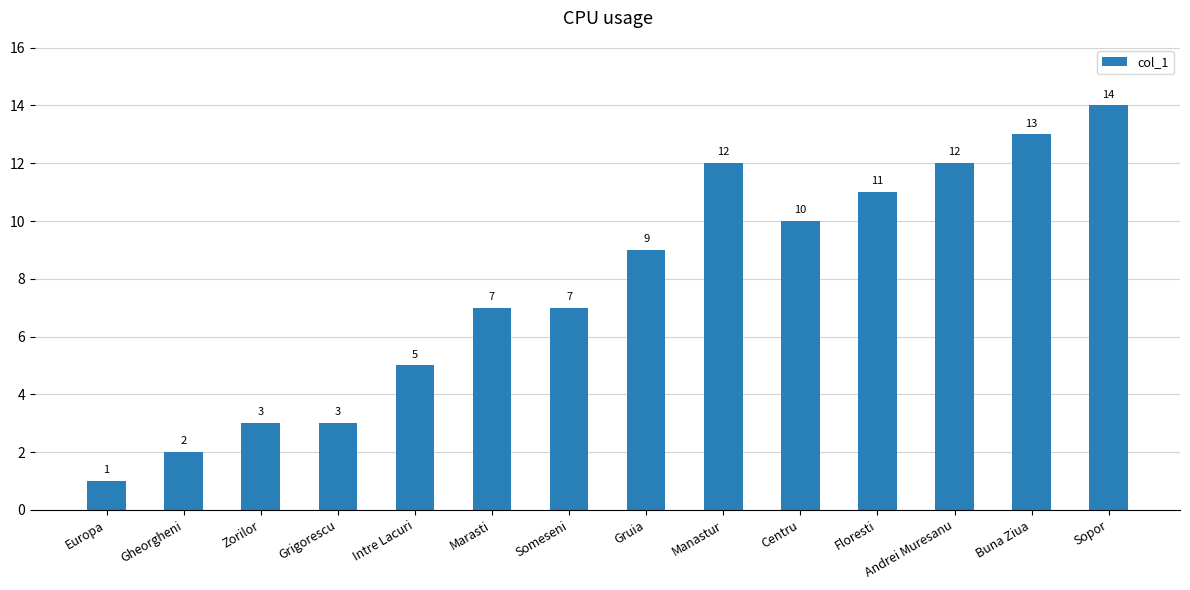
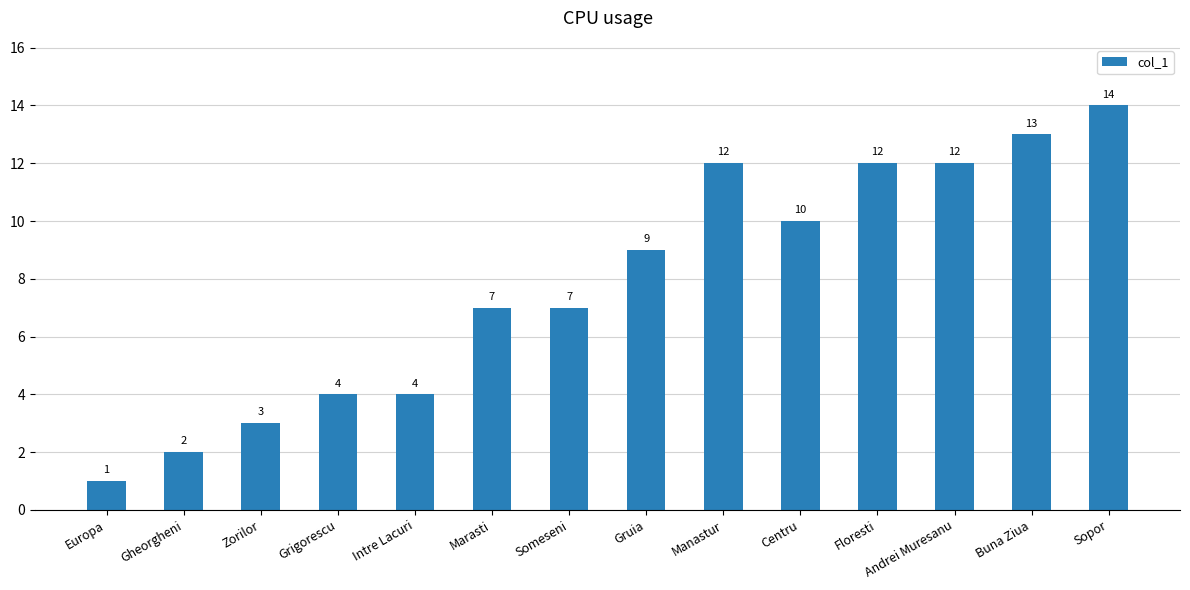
  {
    "Europa": 1,
    "Gheorgheni": 2,
    "Zorilor": 3,
-   "Grigorescu": 3,
-   "Intre Lacuri": 5,
+   "Grigorescu": 4,
+   "Intre Lacuri": 4,
    "Marasti": 7,
    "Someseni": 7,
    "Gruia": 9,
    "Manastur": 12,
    "Centru": 10,
-   "Floresti": 11,
+   "Floresti": 12,
    "Andrei Muresanu": 12,
    "Buna Ziua": 13,
    "Sopor": 14
  }
